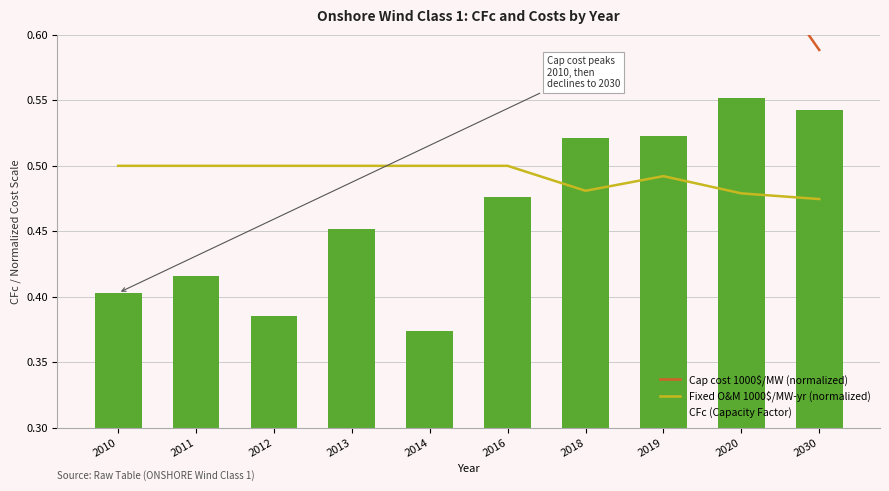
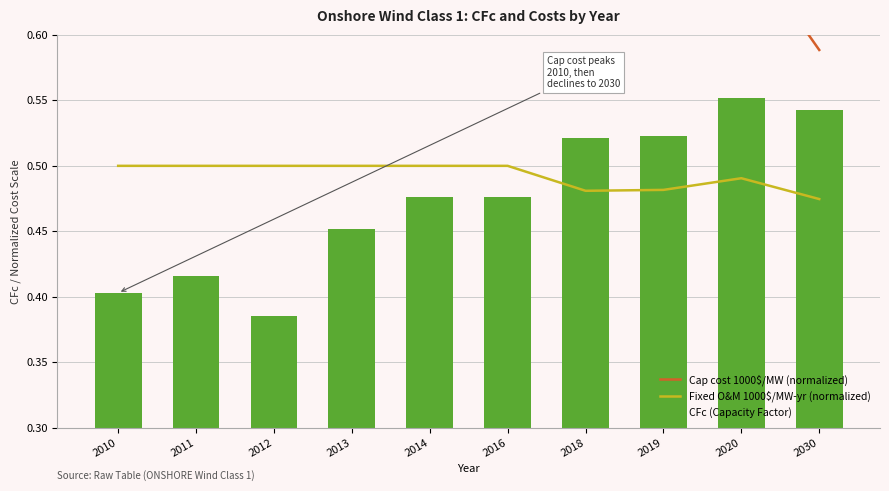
  {
    "CFc (Capacity Factor)": {
      "2010": 0.403,
      "2012": 0.385,
-     "2014": 0.374,
+     "2014": 0.476,
      "2019": 0.523,
      "2020": 0.552,
      "2030": 0.542
    },
    "Cap cost 1000$/MW (normalized)": {
      "2030": 0.588
    },
    "Fixed O&M 1000$/MW-yr (normalized)": {
      "2010": 0.500,
-     "2019": 0.492,
-     "2020": 0.479,
+     "2019": 0.482,
+     "2020": 0.491,
      "2030": 0.475
    }
  }
